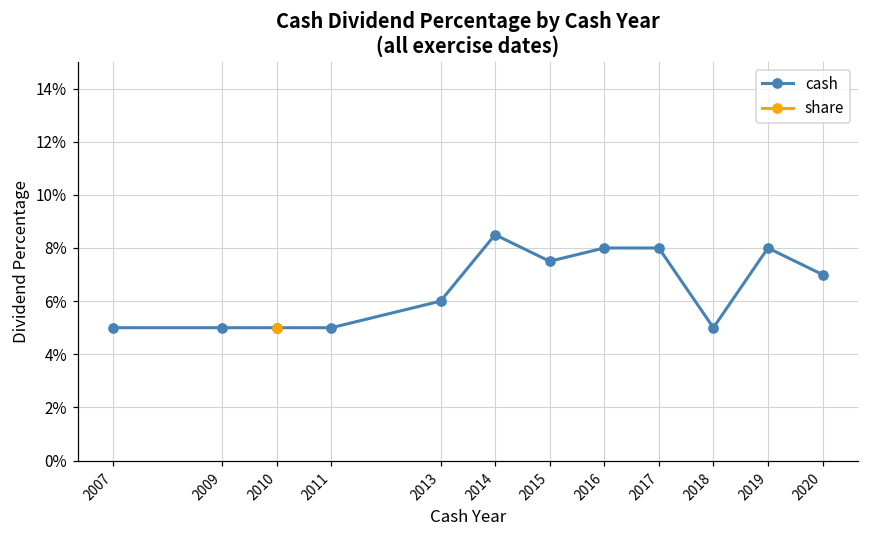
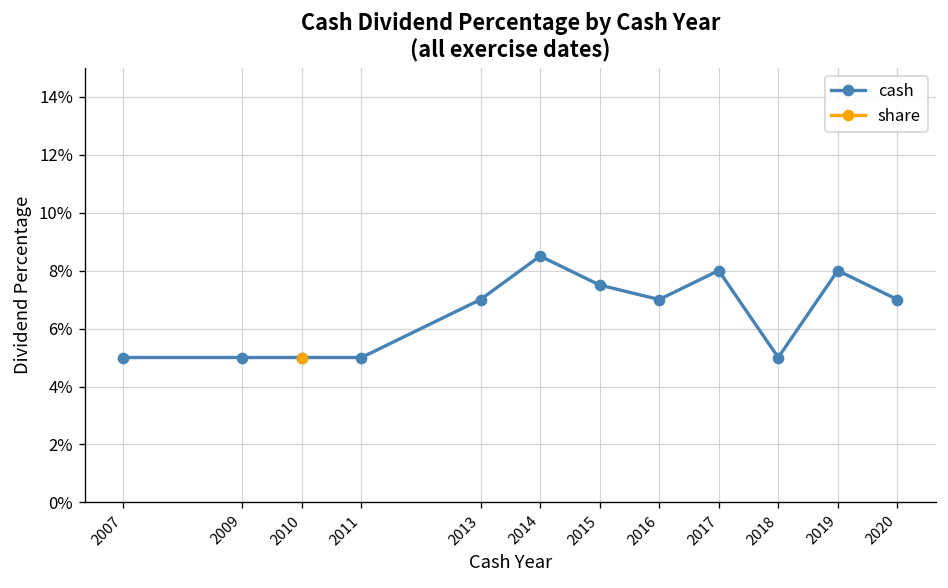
  {
    "cash": {
      "2007": "5.0%",
      "2009": "5.0%",
      "2011": "5.0%",
-     "2013": "6.0%",
+     "2013": "7.0%",
      "2014": "8.5%",
      "2015": "7.5%",
-     "2016": "8.0%",
+     "2016": "7.0%",
      "2017": "8.0%",
      "2018": "5.0%",
      "2019": "8.0%",
      "2020": "7.0%"
    }
  }
